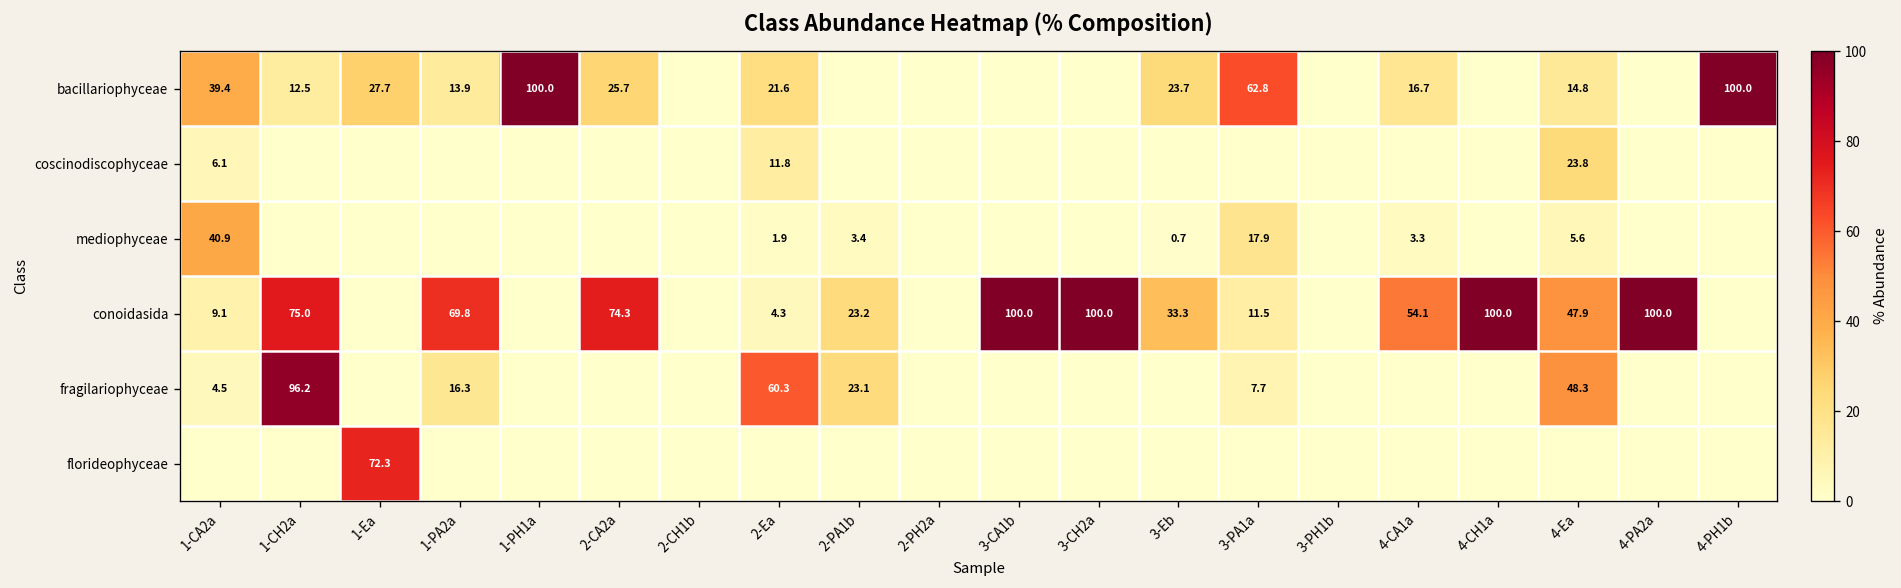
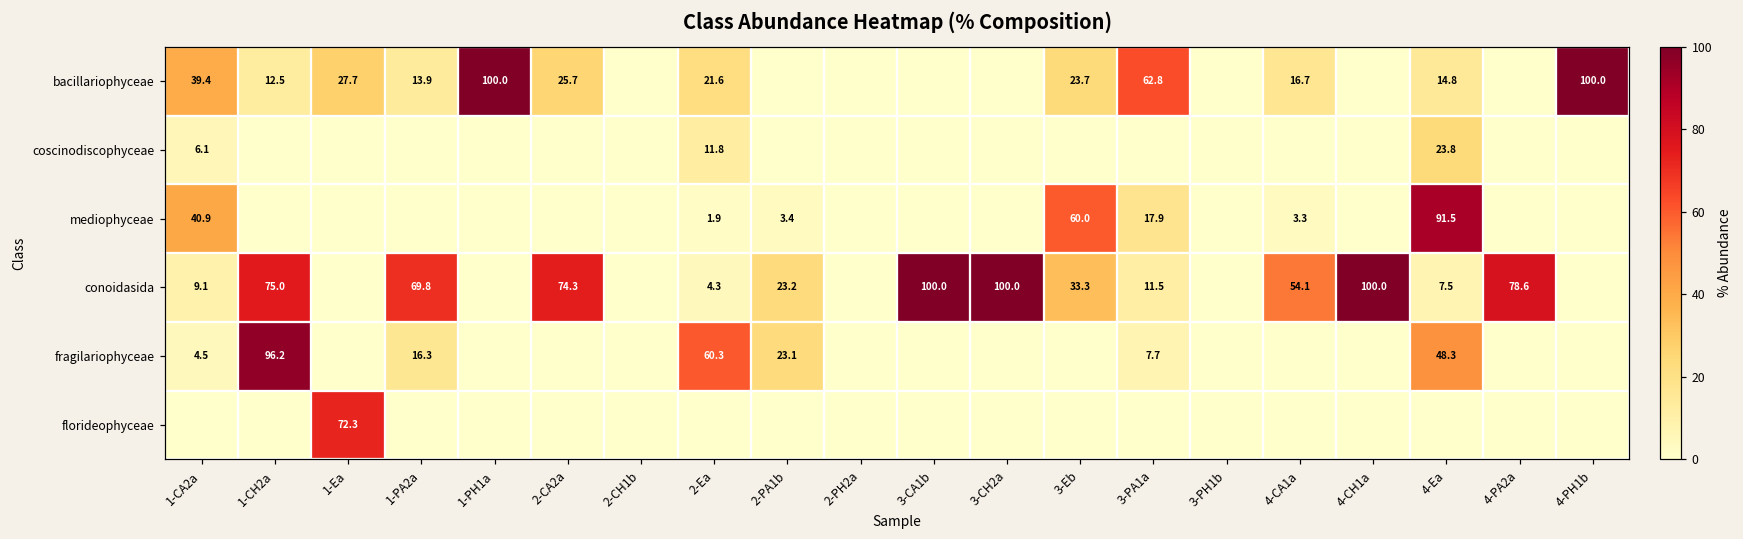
  {
    "bacillariophyceae": {
      "1-CA2a": 39.4,
      "1-CH2a": 12.5,
      "1-Ea": 27.7,
      "1-PA2a": 13.9,
      "1-PH1a": 100.0,
      "2-CA2a": 25.7,
      "2-Ea": 21.6,
      "3-Eb": 23.7,
      "3-PA1a": 62.8,
      "4-CA1a": 16.7,
      "4-Ea": 14.8,
      "4-PH1b": 100.0
    },
    "coscinodiscophyceae": {
      "1-CA2a": 6.1,
      "2-Ea": 11.8,
      "4-Ea": 23.8
    },
    "mediophyceae": {
      "1-CA2a": 40.9,
      "2-Ea": 1.9,
      "2-PA1b": 3.4,
-     "3-Eb": 0.7,
+     "3-Eb": 60.0,
      "3-PA1a": 17.9,
      "4-CA1a": 3.3,
-     "4-Ea": 5.6
+     "4-Ea": 91.5
    },
    "conoidasida": {
      "1-CA2a": 9.1,
      "1-CH2a": 75.0,
      "1-PA2a": 69.8,
      "2-CA2a": 74.3,
      "2-Ea": 4.3,
      "2-PA1b": 23.2,
      "3-CA1b": 100.0,
      "3-CH2a": 100.0,
      "3-Eb": 33.3,
      "3-PA1a": 11.5,
      "4-CA1a": 54.1,
      "4-CH1a": 100.0,
-     "4-Ea": 47.9,
-     "4-PA2a": 100.0
+     "4-Ea": 7.5,
+     "4-PA2a": 78.6
    },
    "fragilariophyceae": {
      "1-CA2a": 4.5,
      "1-CH2a": 96.2,
      "1-PA2a": 16.3,
      "2-Ea": 60.3,
      "2-PA1b": 23.1,
      "3-PA1a": 7.7,
      "4-Ea": 48.3
    },
    "florideophyceae": {
      "1-Ea": 72.3
    }
  }
